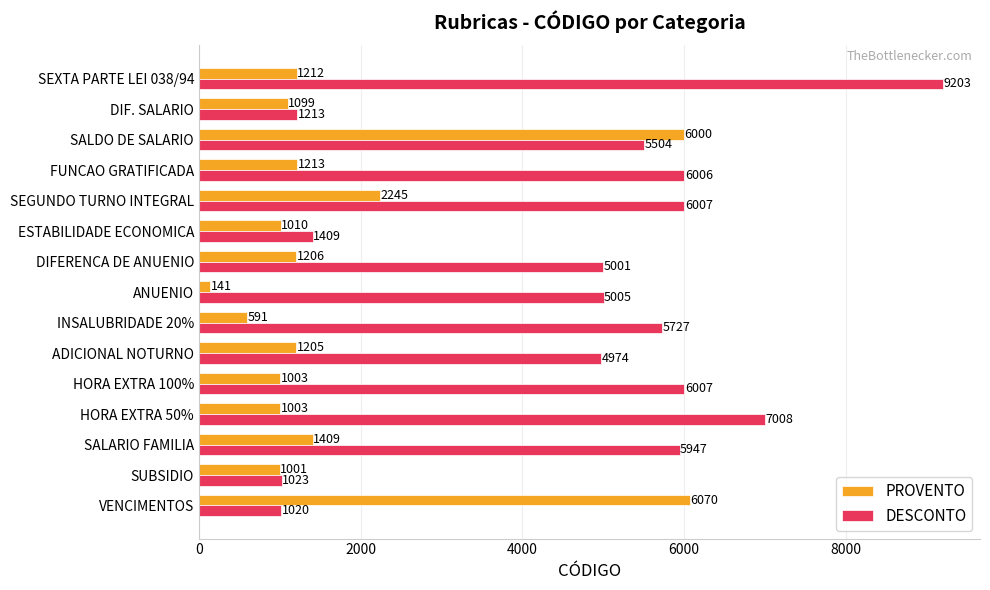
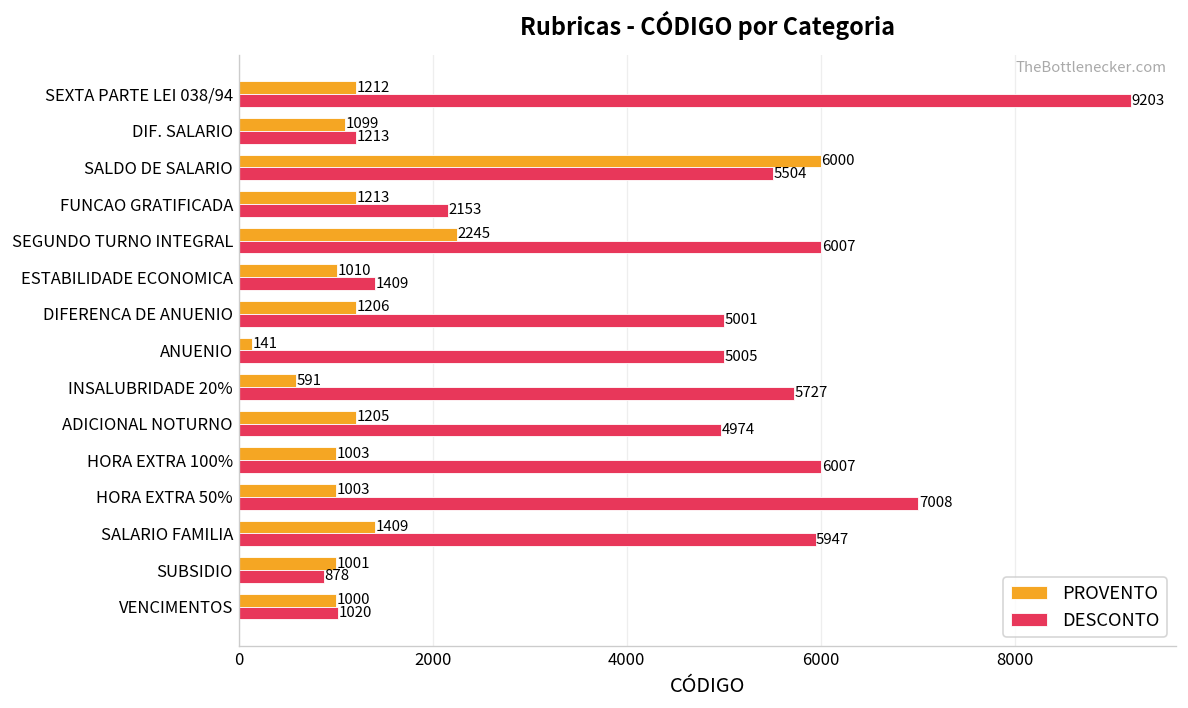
  {
    "PROVENTO": {
      "SEXTA PARTE LEI 038/94": 1212,
      "DIF. SALARIO": 1099,
      "SALDO DE SALARIO": 6000,
      "FUNCAO GRATIFICADA": 1213,
      "SEGUNDO TURNO INTEGRAL": 2245,
      "ESTABILIDADE ECONOMICA": 1010,
      "DIFERENCA DE ANUENIO": 1206,
      "ANUENIO": 141,
      "INSALUBRIDADE 20%": 591,
      "ADICIONAL NOTURNO": 1205,
      "HORA EXTRA 100%": 1003,
      "HORA EXTRA 50%": 1003,
      "SALARIO FAMILIA": 1409,
-     "VENCIMENTOS": 6070
+     "VENCIMENTOS": 1000
    },
    "DESCONTO": {
      "SEXTA PARTE LEI 038/94": 9203,
      "DIF. SALARIO": 1213,
      "SALDO DE SALARIO": 5504,
-     "FUNCAO GRATIFICADA": 6006,
+     "FUNCAO GRATIFICADA": 2153,
      "SEGUNDO TURNO INTEGRAL": 6007,
      "ESTABILIDADE ECONOMICA": 1409,
      "DIFERENCA DE ANUENIO": 5001,
      "ANUENIO": 5005,
      "INSALUBRIDADE 20%": 5727,
      "ADICIONAL NOTURNO": 4974,
      "HORA EXTRA 100%": 6007,
      "HORA EXTRA 50%": 7008,
      "SALARIO FAMILIA": 5947,
-     "SUBSIDIO": 1023,
+     "SUBSIDIO": 878,
      "VENCIMENTOS": 1020
    }
  }
